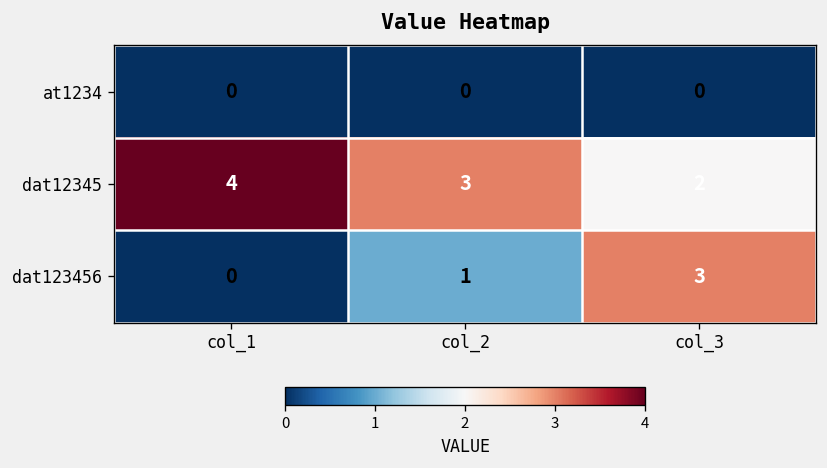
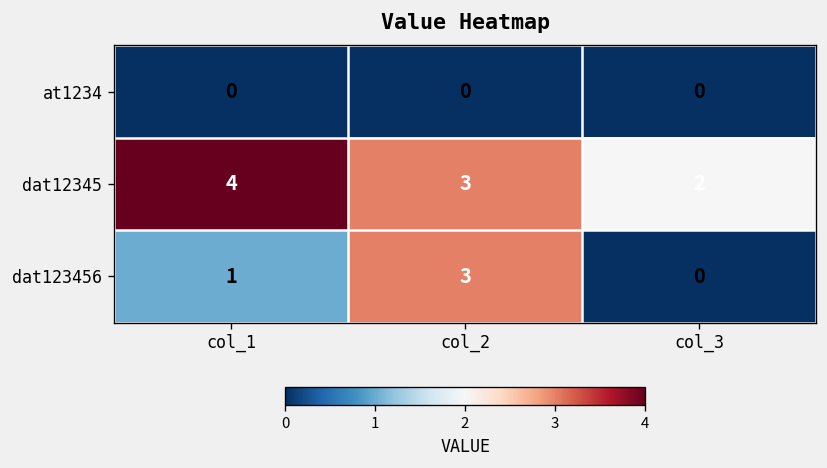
  {
    "at1234": {
      "col_1": 0,
      "col_2": 0,
      "col_3": 0
    },
    "dat12345": {
      "col_1": 4,
      "col_2": 3
    },
    "dat123456": {
-     "col_1": 0,
-     "col_2": 1,
-     "col_3": 3
+     "col_1": 1,
+     "col_2": 3,
+     "col_3": 0
    }
  }
